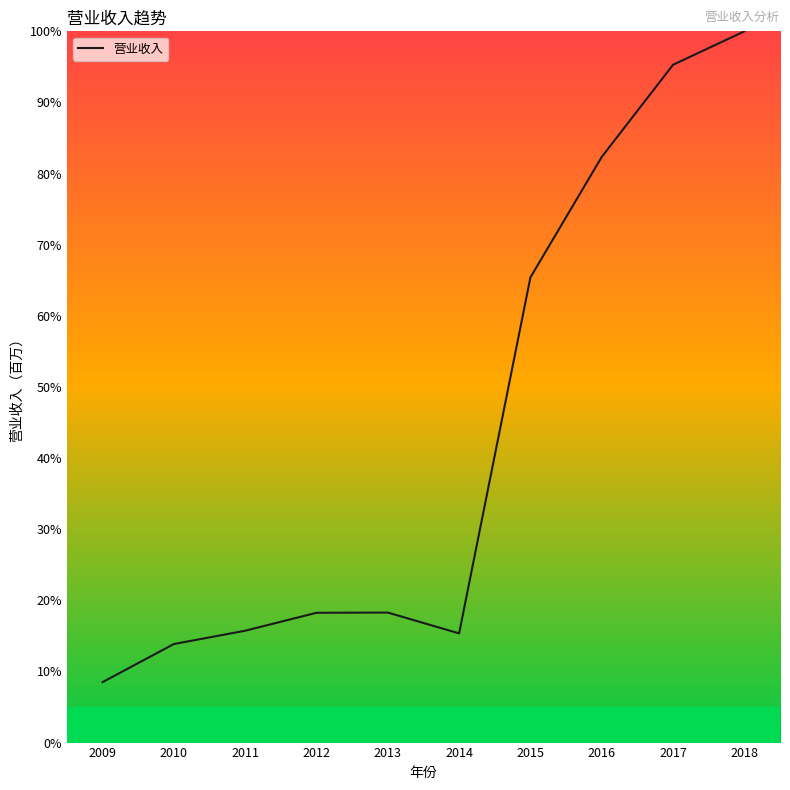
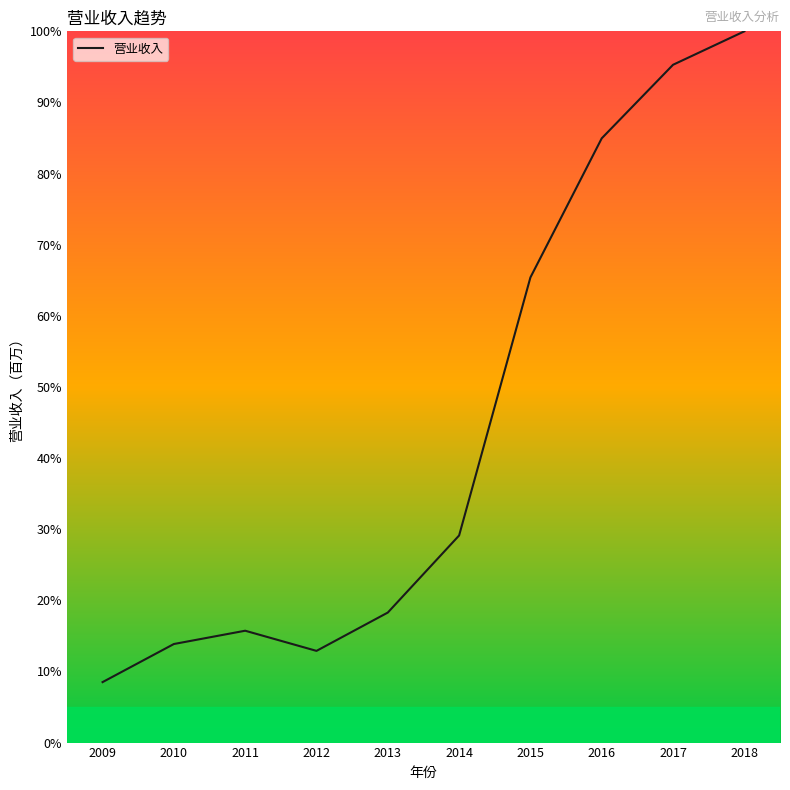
  {
    "2009": "9%",
    "2010": "14%",
    "2011": "16%",
-   "2012": "18%",
+   "2012": "13%",
    "2013": "18%",
-   "2014": "15%",
+   "2014": "29%",
    "2015": "65%",
-   "2016": "82%",
+   "2016": "85%",
    "2017": "95%",
    "2018": "100%"
  }
